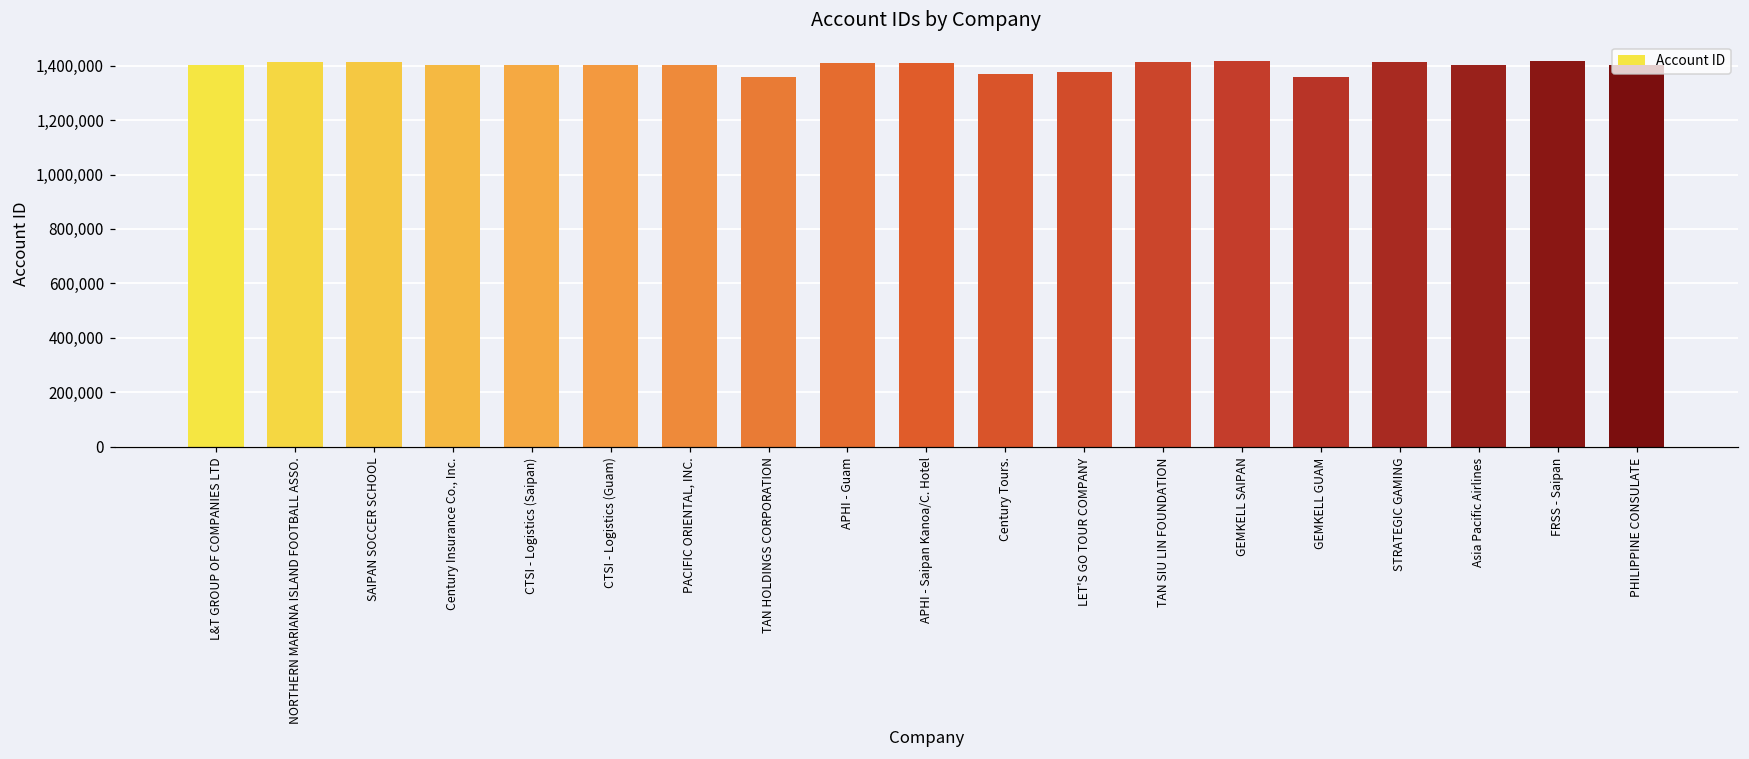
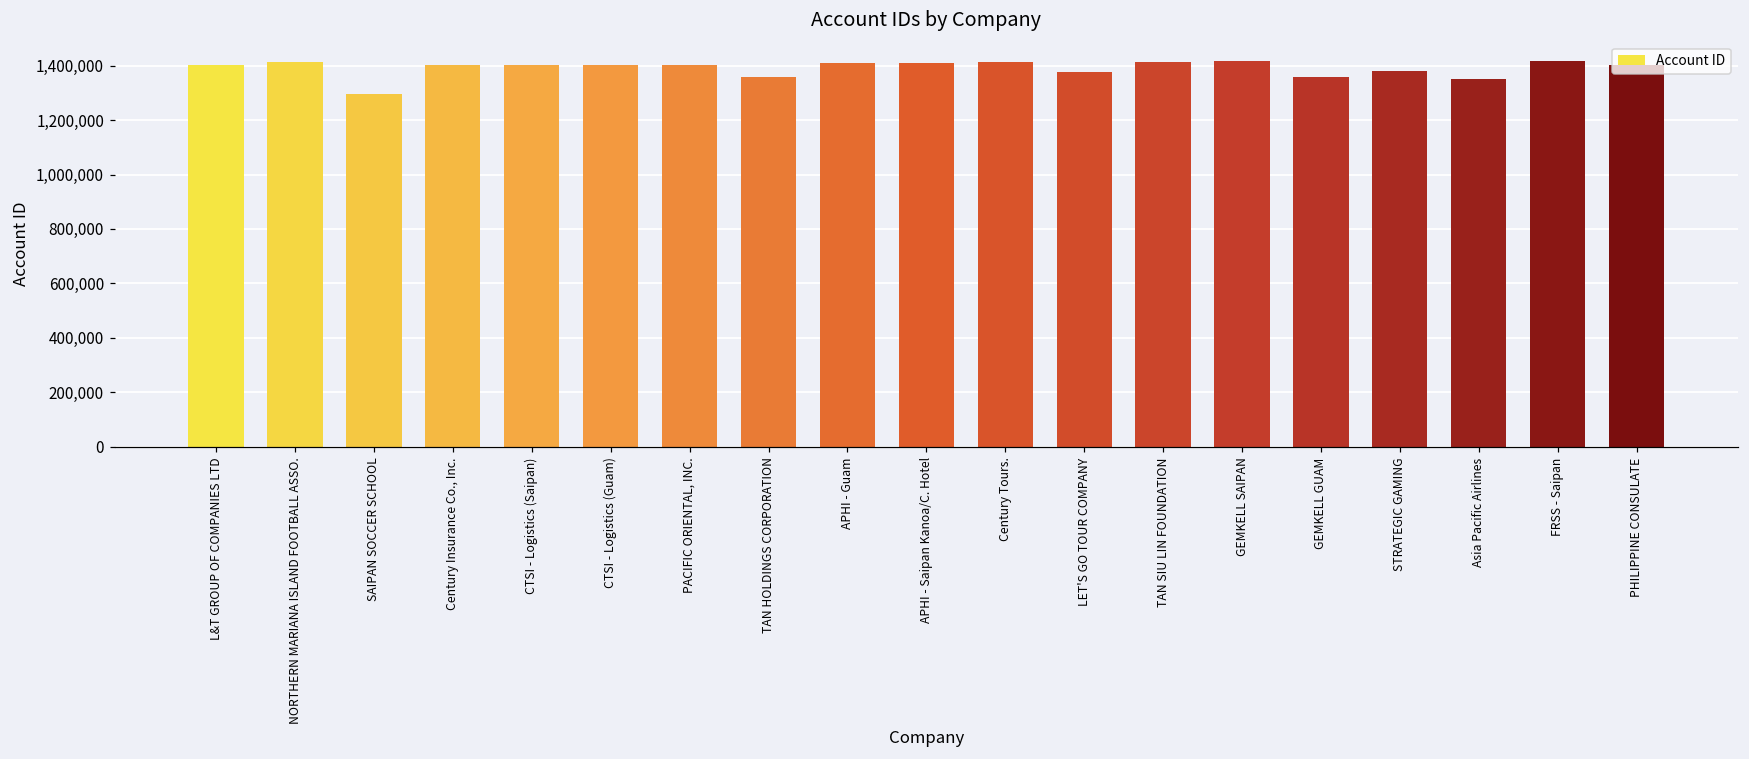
  {
    "L&T GROUP OF COMPANIES LTD": "1,400,000",
    "NORTHERN MARIANA ISLAND FOOTBALL ASSO.": "1,410,000",
-   "SAIPAN SOCCER SCHOOL": "1,410,000",
+   "SAIPAN SOCCER SCHOOL": "1,300,000",
    "Century Insurance Co., Inc.": "1,400,000",
    "CTSI - Logistics (Saipan)": "1,400,000",
    "CTSI - Logistics (Guam)": "1,400,000",
    "PACIFIC ORIENTAL, INC.": "1,400,000",
    "TAN HOLDINGS CORPORATION": "1,360,000",
    "APHI - Guam": "1,410,000",
    "APHI - Saipan Kanoa/C. Hotel": "1,410,000",
-   "Century Tours.": "1,370,000",
+   "Century Tours.": "1,410,000",
    "LET'S GO TOUR COMPANY": "1,380,000",
    "TAN SIU LIN FOUNDATION": "1,410,000",
    "GEMKELL SAIPAN": "1,420,000",
    "GEMKELL GUAM": "1,360,000",
-   "STRATEGIC GAMING": "1,420,000",
-   "Asia Pacific Airlines": "1,400,000",
+   "STRATEGIC GAMING": "1,380,000",
+   "Asia Pacific Airlines": "1,350,000",
    "FRSS - Saipan": "1,420,000"
  }
